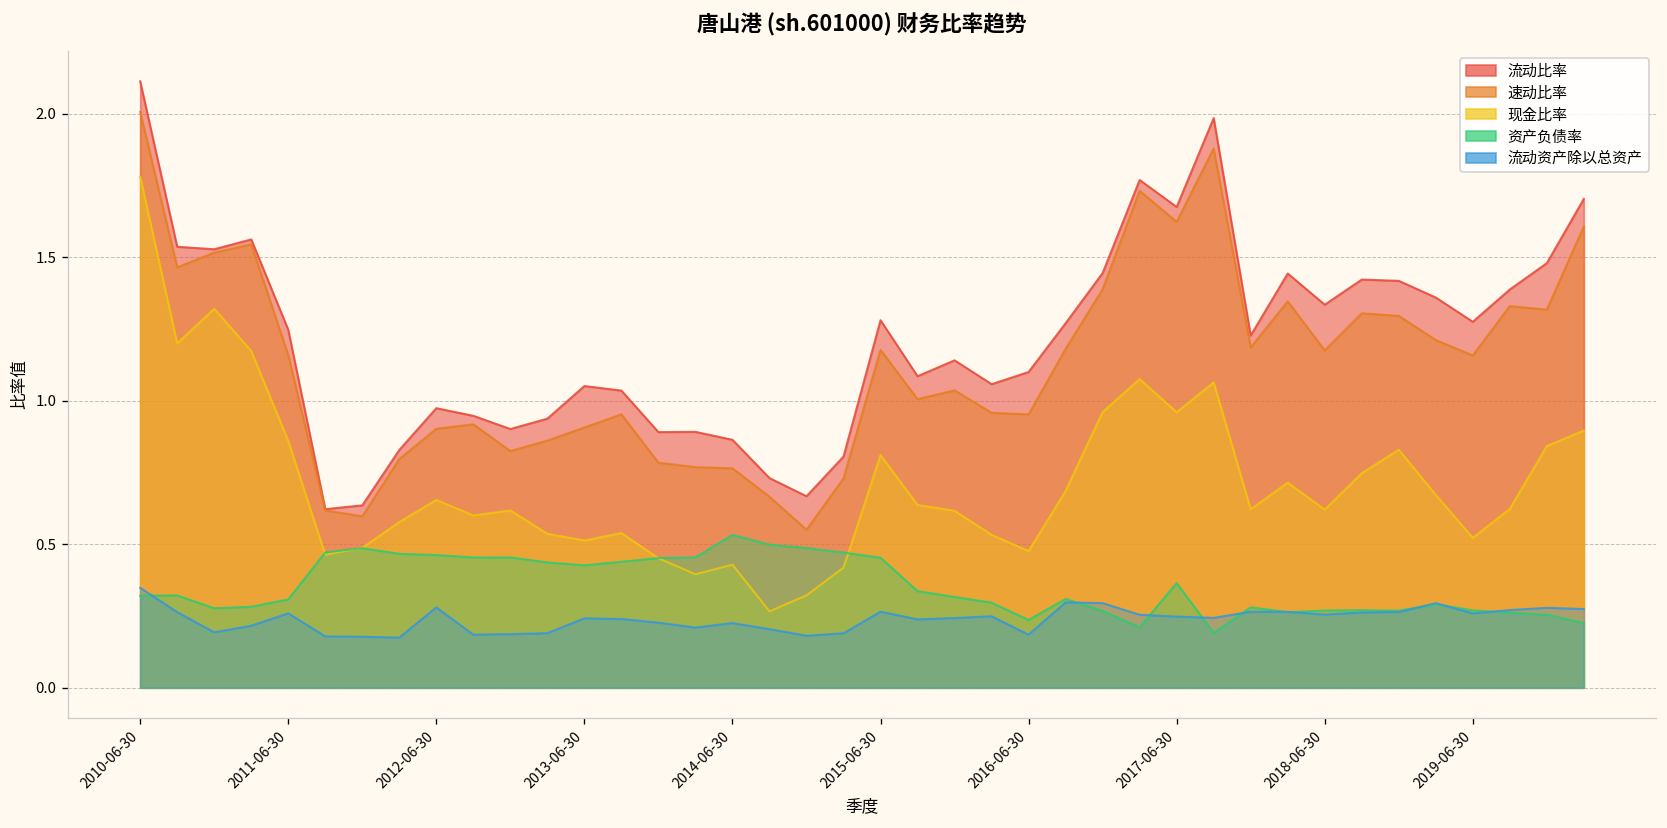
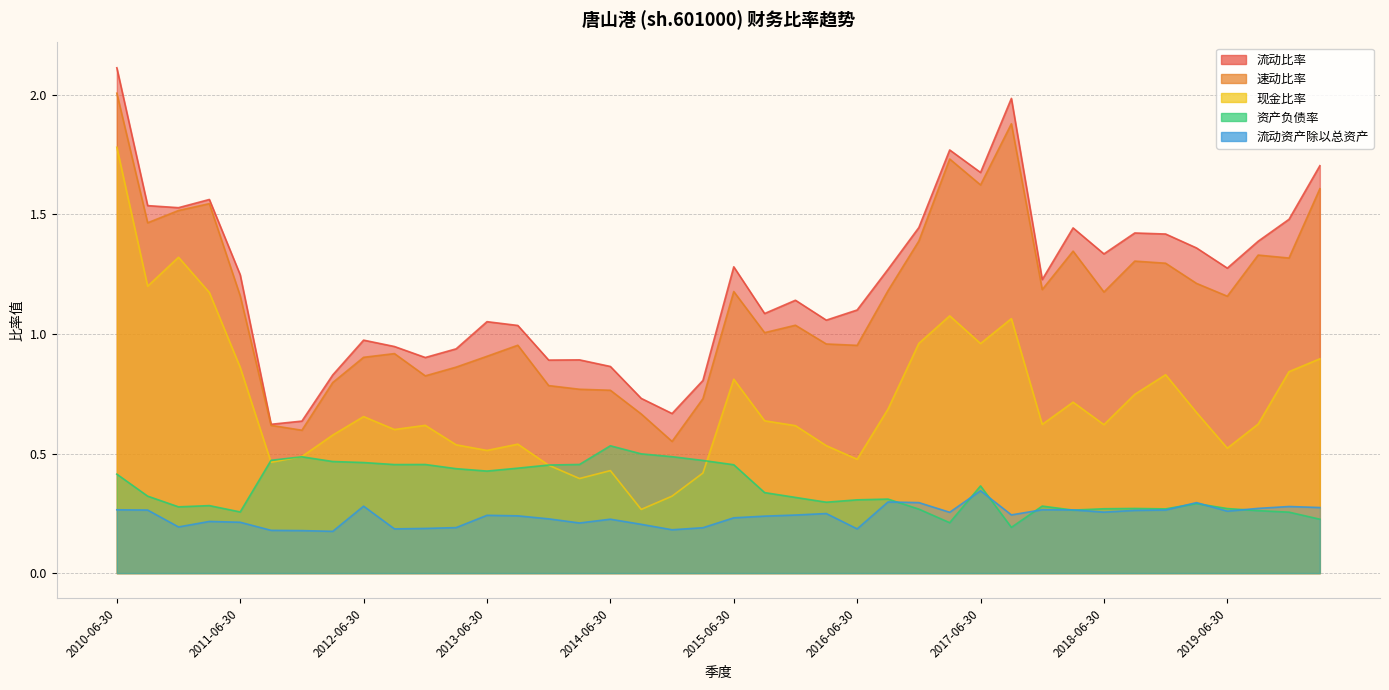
  {
    "资产负债率": {
-     "2010-06-30": 0.32,
-     "2011-06-30": 0.31,
+     "2010-06-30": 0.41,
+     "2011-06-30": 0.26,
      "2012-06-30": 0.46,
      "2013-06-30": 0.43,
      "2014-06-30": 0.53,
      "2015-06-30": 0.45,
-     "2016-06-30": 0.24,
+     "2016-06-30": 0.31,
      "2017-06-30": 0.36,
      "2018-06-30": 0.27,
      "2019-06-30": 0.27
    },
    "流动资产除以总资产": {
-     "2010-06-30": 0.35,
-     "2011-06-30": 0.26,
+     "2010-06-30": 0.26,
+     "2011-06-30": 0.21,
      "2012-06-30": 0.28,
      "2013-06-30": 0.24,
      "2014-06-30": 0.23,
-     "2015-06-30": 0.26,
+     "2015-06-30": 0.23,
      "2016-06-30": 0.18,
-     "2017-06-30": 0.25,
+     "2017-06-30": 0.34,
      "2018-06-30": 0.25,
      "2019-06-30": 0.26
    }
  }
